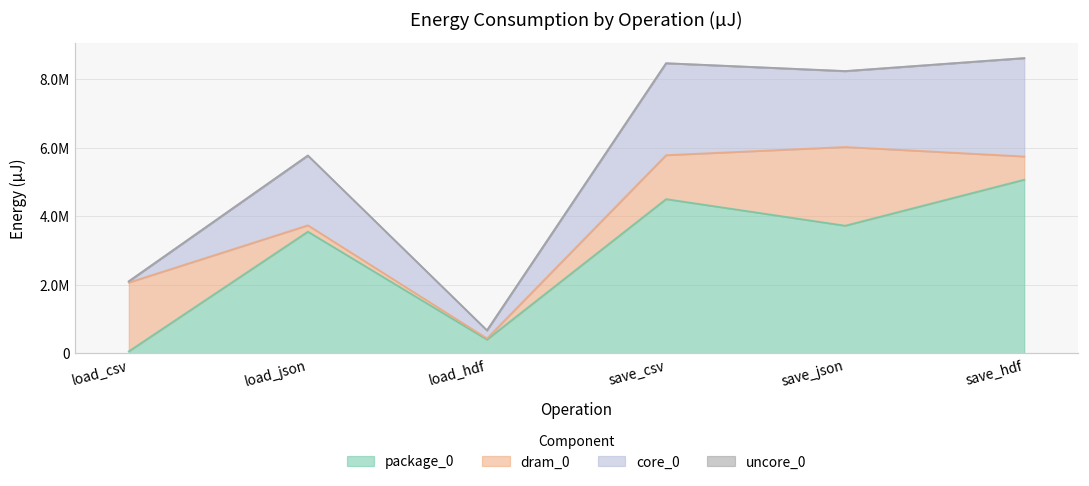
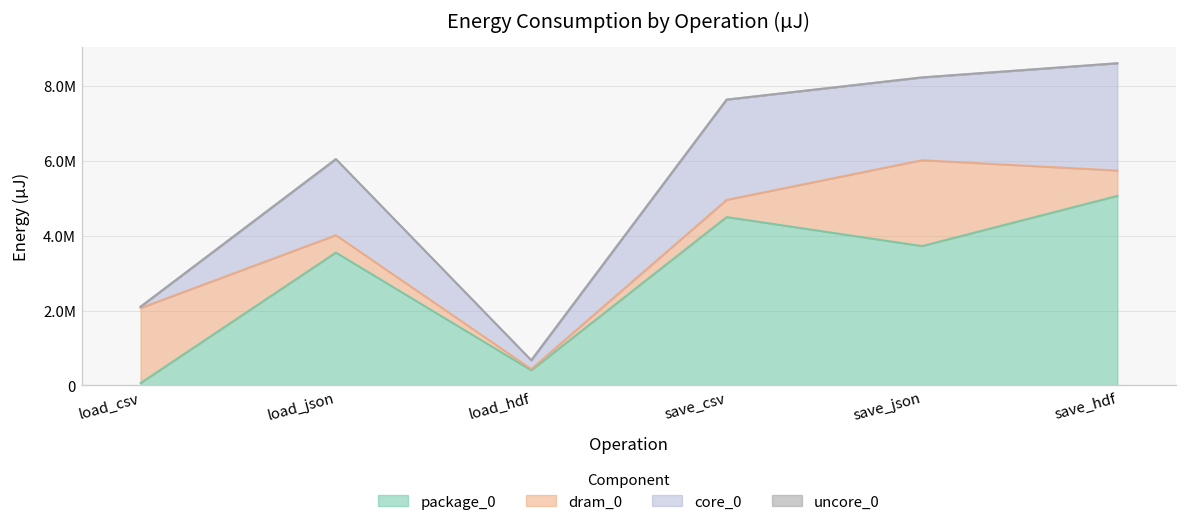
  {
    "dram_0": {
-     "load_json": 200000,
-     "save_csv": 1300000,
+     "load_json": 500000,
+     "save_csv": 500000,
      "save_json": 2300000,
      "save_hdf": 700000
    }
  }
